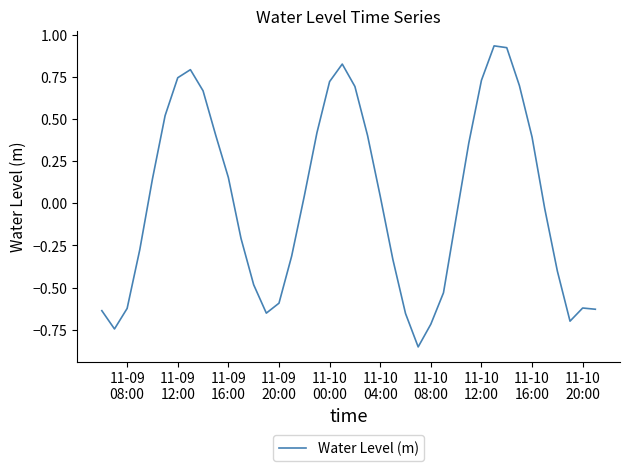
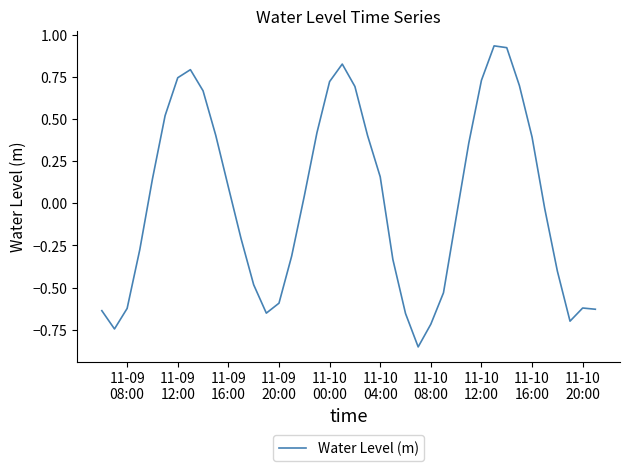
  {
    "11-09 08:00": -0.62,
    "11-09 12:00": 0.75,
-   "11-09 16:00": 0.15,
+   "11-09 16:00": 0.10,
    "11-09 20:00": -0.59,
    "11-10 00:00": 0.72,
-   "11-10 04:00": 0.04,
+   "11-10 04:00": 0.16,
    "11-10 08:00": -0.72,
    "11-10 12:00": 0.73,
    "11-10 16:00": 0.39,
    "11-10 20:00": -0.62
  }
